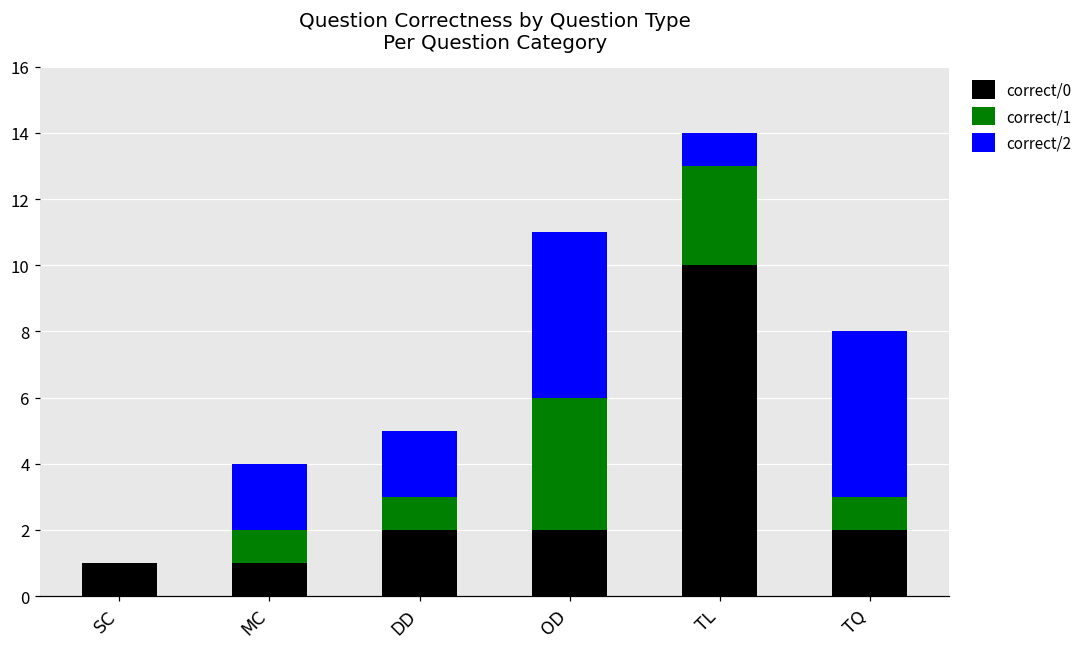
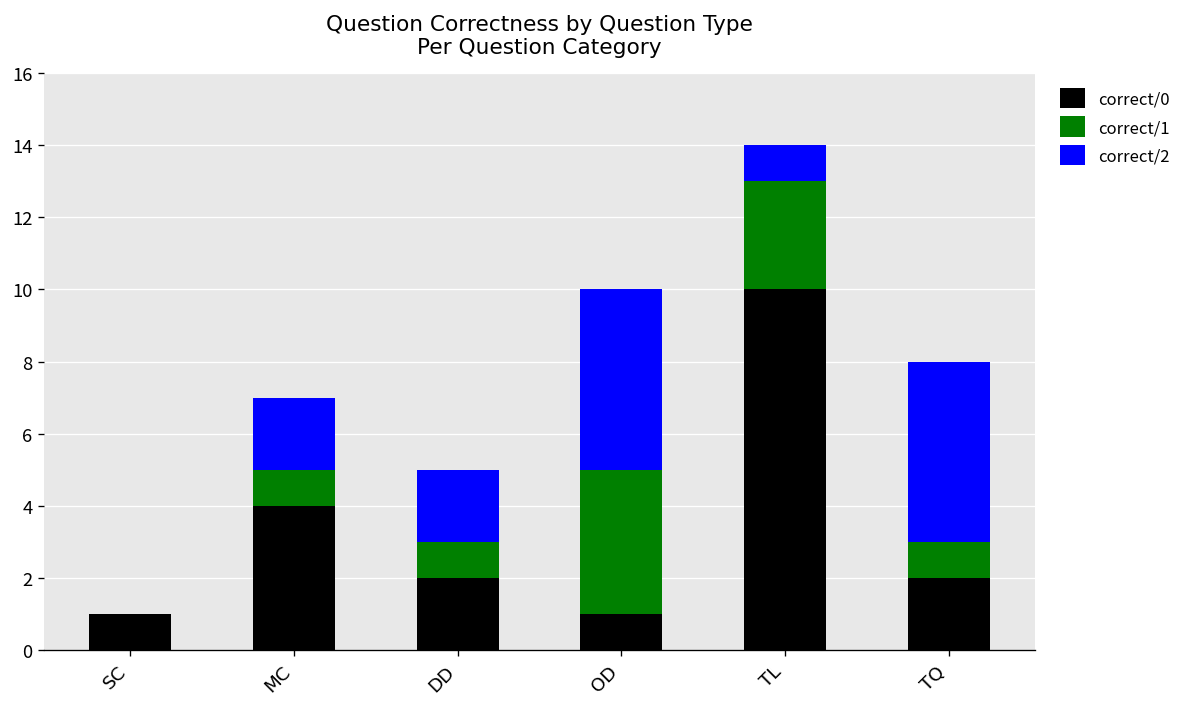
  {
    "correct/0": {
      "SC": 1,
-     "MC": 1,
+     "MC": 4,
      "DD": 2,
-     "OD": 2,
+     "OD": 1,
      "TL": 10,
      "TQ": 2
    },
    "correct/1": {
      "SC": 0,
      "MC": 1,
      "DD": 1,
      "OD": 4,
      "TL": 3,
      "TQ": 1
    },
    "correct/2": {
      "SC": 0,
      "MC": 2,
      "DD": 2,
      "OD": 5,
      "TL": 1,
      "TQ": 5
    }
  }
